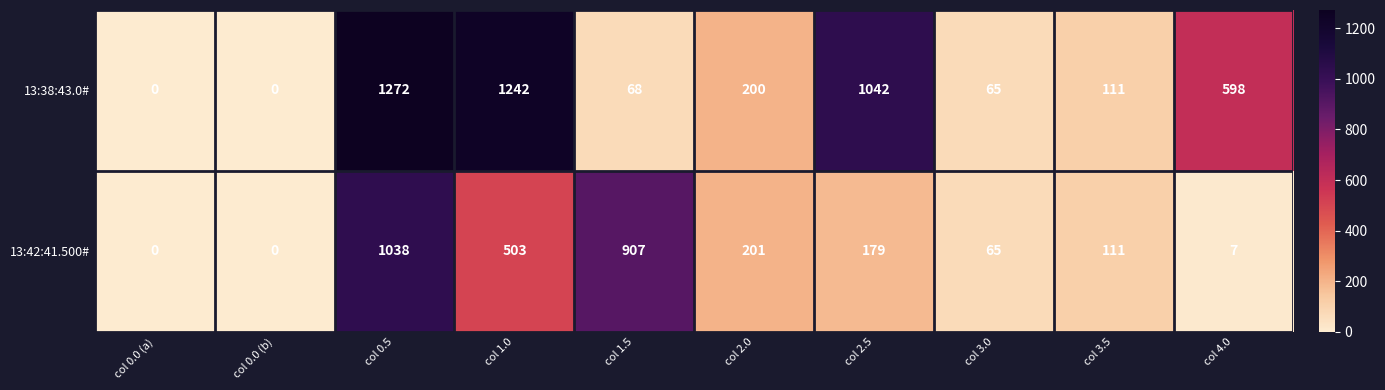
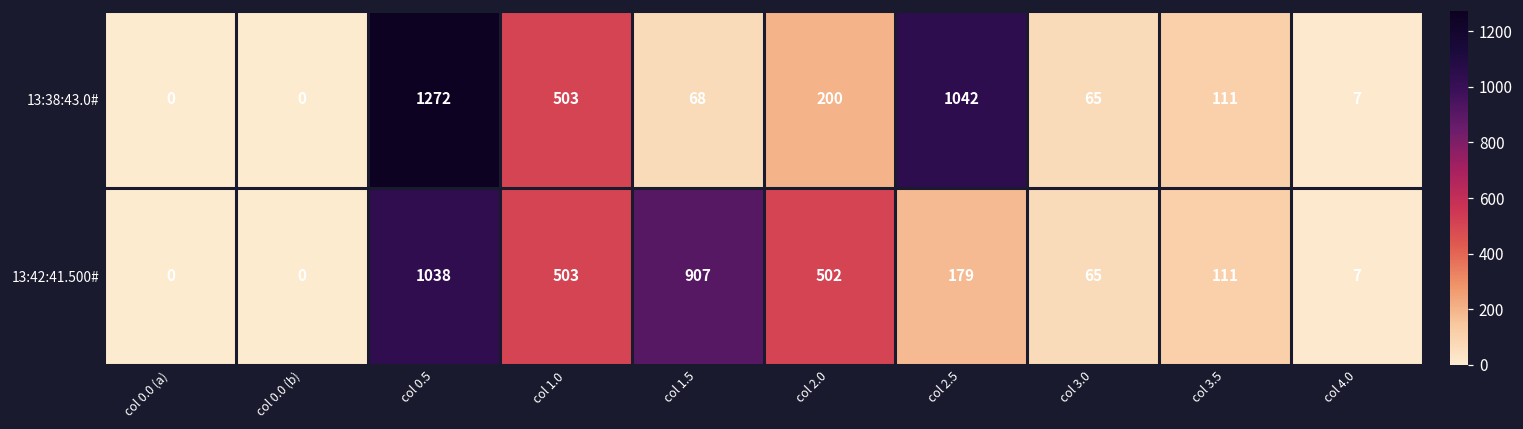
  {
    "13:38:43.0#": {
      "col 0.5": 1272,
-     "col 1.0": 1242,
+     "col 1.0": 503,
      "col 1.5": 68,
      "col 2.0": 200,
      "col 2.5": 1042,
      "col 3.0": 65,
      "col 3.5": 111,
-     "col 4.0": 598
+     "col 4.0": 7
    },
    "13:42:41.500#": {
      "col 0.5": 1038,
      "col 1.0": 503,
      "col 1.5": 907,
-     "col 2.0": 201,
+     "col 2.0": 502,
      "col 2.5": 179,
      "col 3.0": 65,
      "col 3.5": 111,
      "col 4.0": 7
    }
  }
